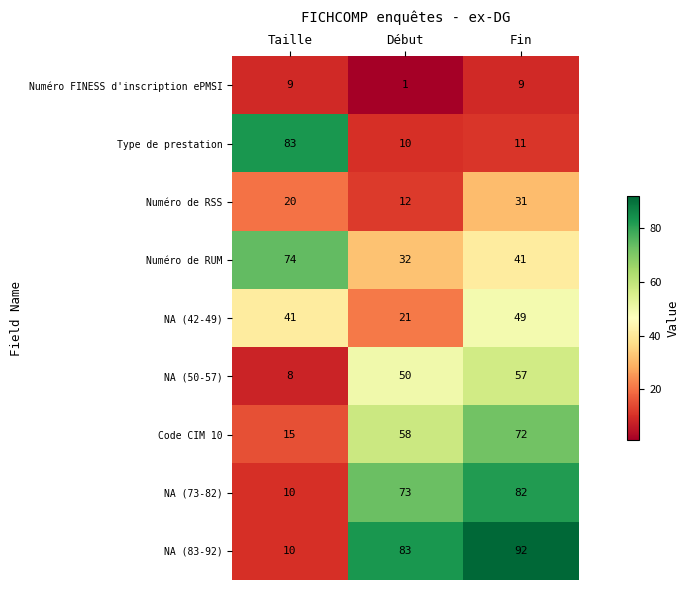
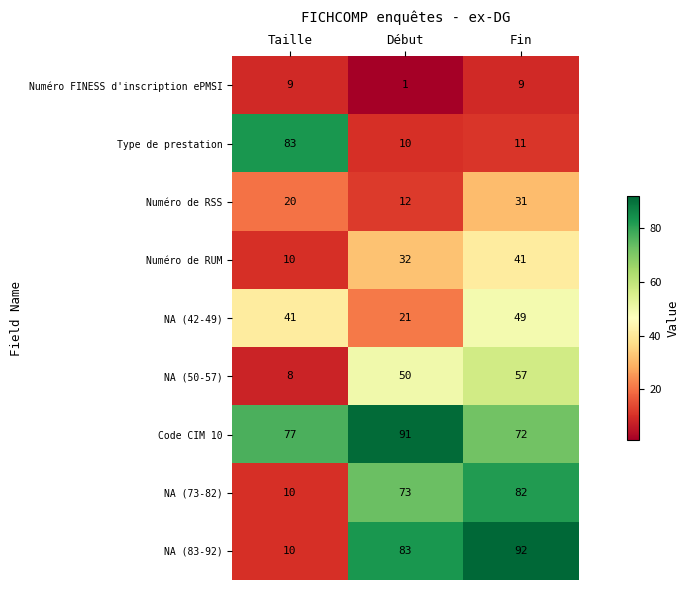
  {
    "Numéro FINESS d'inscription ePMSI": {
      "Taille": 9,
      "Début": 1,
      "Fin": 9
    },
    "Type de prestation": {
      "Taille": 83,
      "Début": 10,
      "Fin": 11
    },
    "Numéro de RSS": {
      "Taille": 20,
      "Début": 12,
      "Fin": 31
    },
    "Numéro de RUM": {
-     "Taille": 74,
+     "Taille": 10,
      "Début": 32,
      "Fin": 41
    },
    "NA (42-49)": {
      "Taille": 41,
      "Début": 21,
      "Fin": 49
    },
    "NA (50-57)": {
      "Taille": 8,
      "Début": 50,
      "Fin": 57
    },
    "Code CIM 10": {
-     "Taille": 15,
-     "Début": 58,
+     "Taille": 77,
+     "Début": 91,
      "Fin": 72
    },
    "NA (73-82)": {
      "Taille": 10,
      "Début": 73,
      "Fin": 82
    },
    "NA (83-92)": {
      "Taille": 10,
      "Début": 83,
      "Fin": 92
    }
  }
